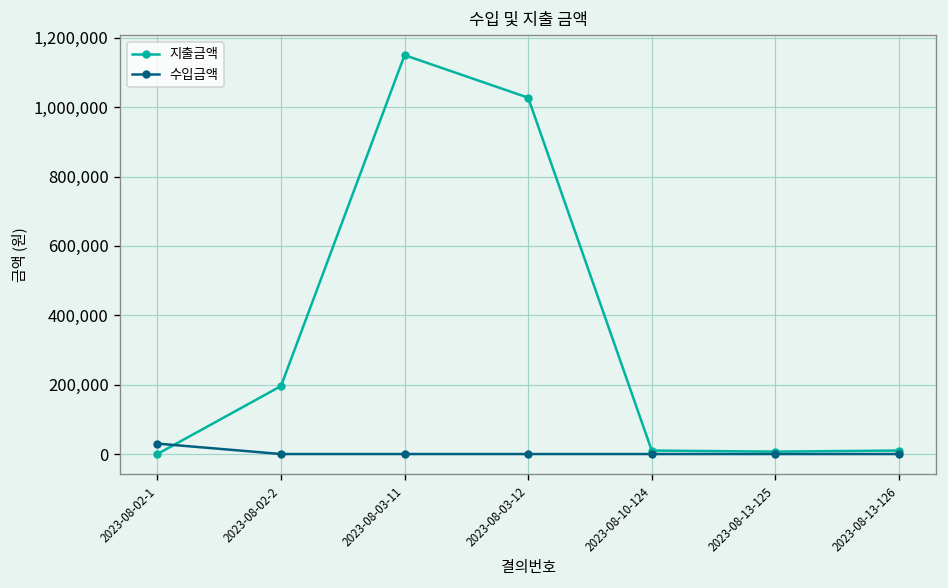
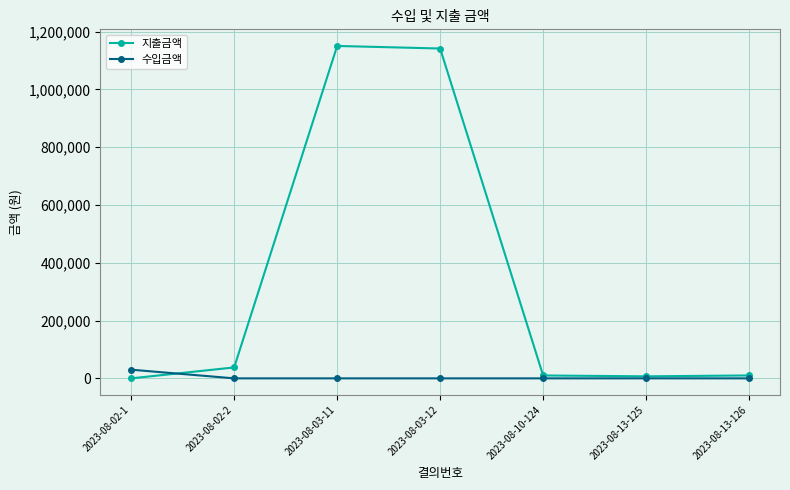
  {
    "지출금액": {
      "2023-08-02-1": "0",
-     "2023-08-02-2": "200,000",
+     "2023-08-02-2": "40,000",
      "2023-08-03-11": "1,150,000",
-     "2023-08-03-12": "1,030,000",
+     "2023-08-03-12": "1,140,000",
      "2023-08-10-124": "10,000",
      "2023-08-13-126": "10,000"
    },
    "수입금액": {
      "2023-08-02-1": "30,000",
      "2023-08-02-2": "0",
      "2023-08-03-11": "0",
      "2023-08-03-12": "0",
      "2023-08-10-124": "0",
      "2023-08-13-126": "0"
    }
  }
